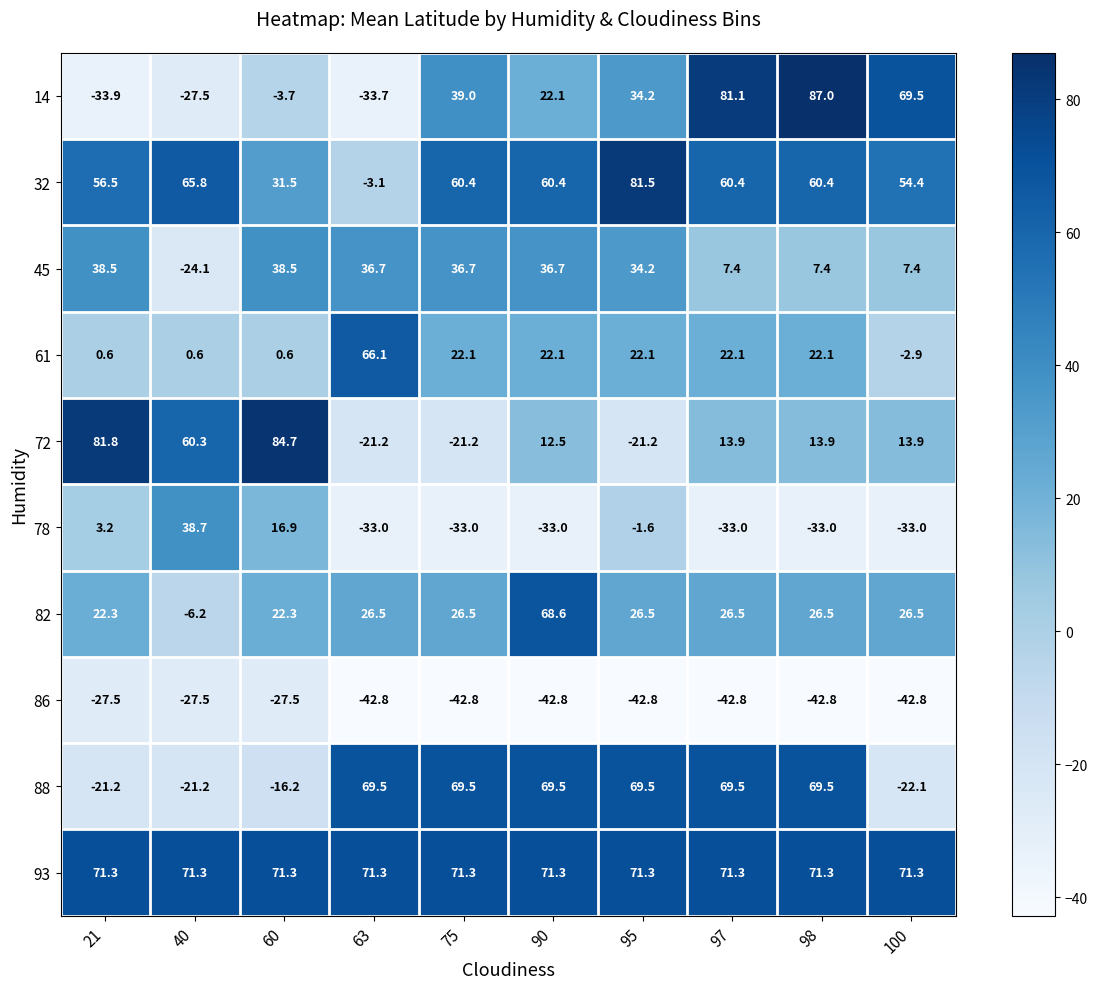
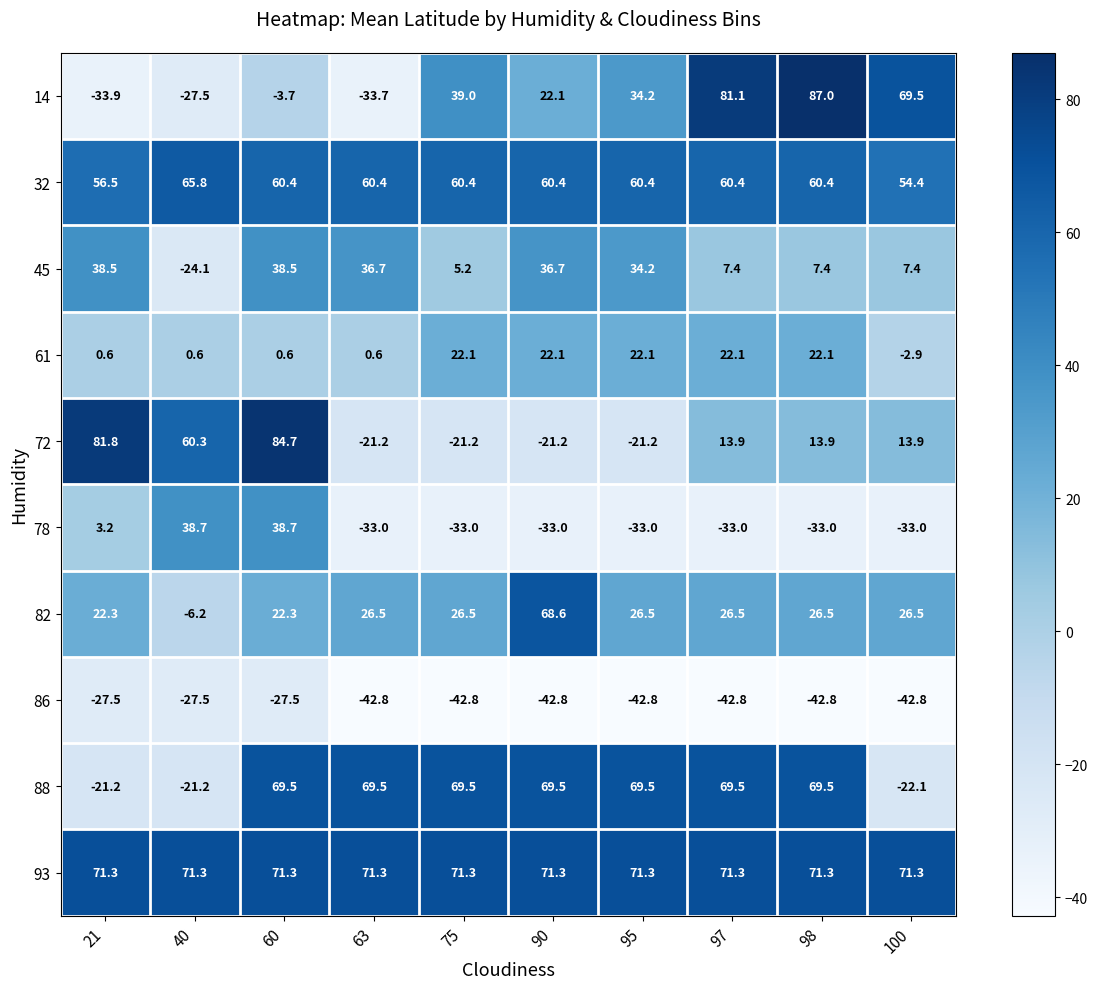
  {
    "14": {
      "21": -33.9,
      "40": -27.5,
      "60": -3.7,
      "63": -33.7,
      "75": 39.0,
      "90": 22.1,
      "95": 34.2,
      "97": 81.1,
      "98": 87.0,
      "100": 69.5
    },
    "32": {
      "21": 56.5,
      "40": 65.8,
-     "60": 31.5,
-     "63": -3.1,
+     "60": 60.4,
+     "63": 60.4,
      "75": 60.4,
      "90": 60.4,
-     "95": 81.5,
+     "95": 60.4,
      "97": 60.4,
      "98": 60.4,
      "100": 54.4
    },
    "45": {
      "21": 38.5,
      "40": -24.1,
      "60": 38.5,
      "63": 36.7,
-     "75": 36.7,
+     "75": 5.2,
      "90": 36.7,
      "95": 34.2,
      "97": 7.4,
      "98": 7.4,
      "100": 7.4
    },
    "61": {
      "21": 0.6,
      "40": 0.6,
      "60": 0.6,
-     "63": 66.1,
+     "63": 0.6,
      "75": 22.1,
      "90": 22.1,
      "95": 22.1,
      "97": 22.1,
      "98": 22.1,
      "100": -2.9
    },
    "72": {
      "21": 81.8,
      "40": 60.3,
      "60": 84.7,
      "63": -21.2,
      "75": -21.2,
-     "90": 12.5,
+     "90": -21.2,
      "95": -21.2,
      "97": 13.9,
      "98": 13.9,
      "100": 13.9
    },
    "78": {
      "21": 3.2,
      "40": 38.7,
-     "60": 16.9,
+     "60": 38.7,
      "63": -33.0,
      "75": -33.0,
      "90": -33.0,
-     "95": -1.6,
+     "95": -33.0,
      "97": -33.0,
      "98": -33.0,
      "100": -33.0
    },
    "82": {
      "21": 22.3,
      "40": -6.2,
      "60": 22.3,
      "63": 26.5,
      "75": 26.5,
      "90": 68.6,
      "95": 26.5,
      "97": 26.5,
      "98": 26.5,
      "100": 26.5
    },
    "86": {
      "21": -27.5,
      "40": -27.5,
      "60": -27.5,
      "63": -42.8,
      "75": -42.8,
      "90": -42.8,
      "95": -42.8,
      "97": -42.8,
      "98": -42.8,
      "100": -42.8
    },
    "88": {
      "21": -21.2,
      "40": -21.2,
-     "60": -16.2,
+     "60": 69.5,
      "63": 69.5,
      "75": 69.5,
      "90": 69.5,
      "95": 69.5,
      "97": 69.5,
      "98": 69.5,
      "100": -22.1
    },
    "93": {
      "21": 71.3,
      "40": 71.3,
      "60": 71.3,
      "63": 71.3,
      "75": 71.3,
      "90": 71.3,
      "95": 71.3,
      "97": 71.3,
      "98": 71.3,
      "100": 71.3
    }
  }
